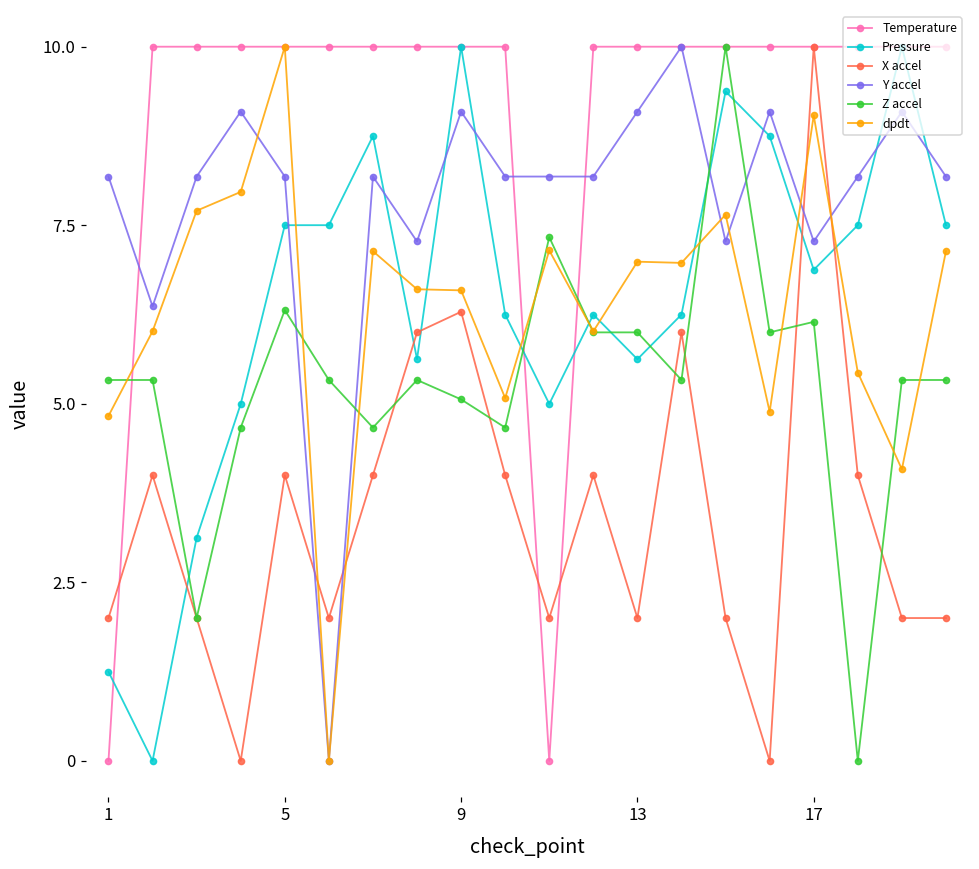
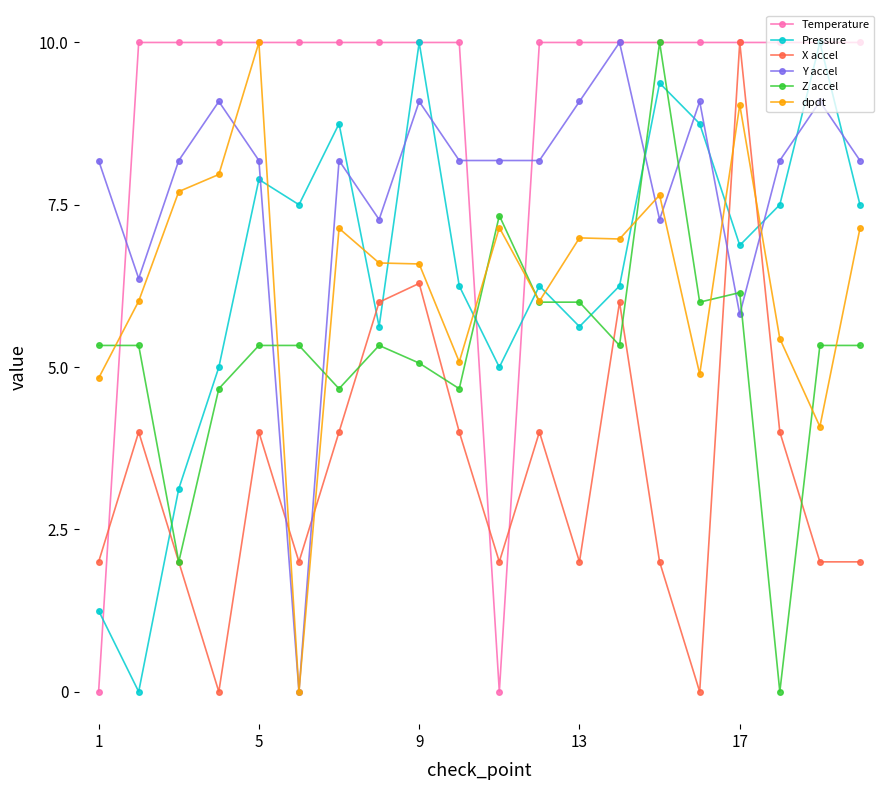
  {
    "Temperature": {
      "1": 0.0,
      "13": 10.0
    },
    "Pressure": {
      "1": 1.2,
-     "5": 7.5,
+     "5": 7.9,
      "13": 5.6,
      "17": 6.9
    },
    "X accel": {
      "1": 2.0,
      "5": 4.0,
      "9": 6.3,
      "13": 2.0
    },
    "Y accel": {
      "1": 8.2,
      "5": 8.2,
      "9": 9.1,
      "13": 9.1,
-     "17": 7.3
+     "17": 5.8
    },
    "Z accel": {
      "1": 5.3,
-     "5": 6.3,
+     "5": 5.3,
      "9": 5.1,
      "13": 6.0,
      "17": 6.1
    },
    "dpdt": {
      "1": 4.8,
      "9": 6.6,
      "13": 7.0,
      "17": 9.0
    }
  }
